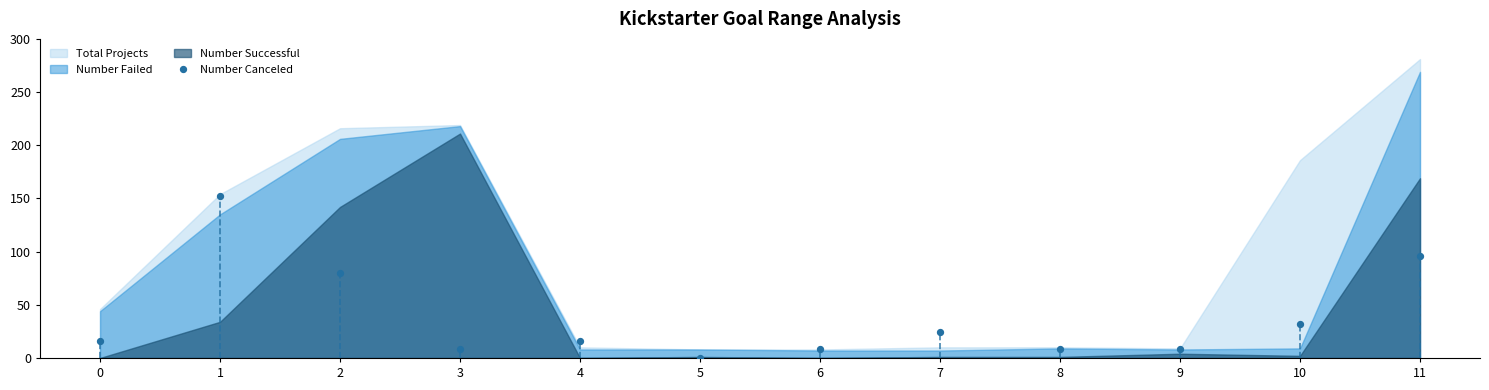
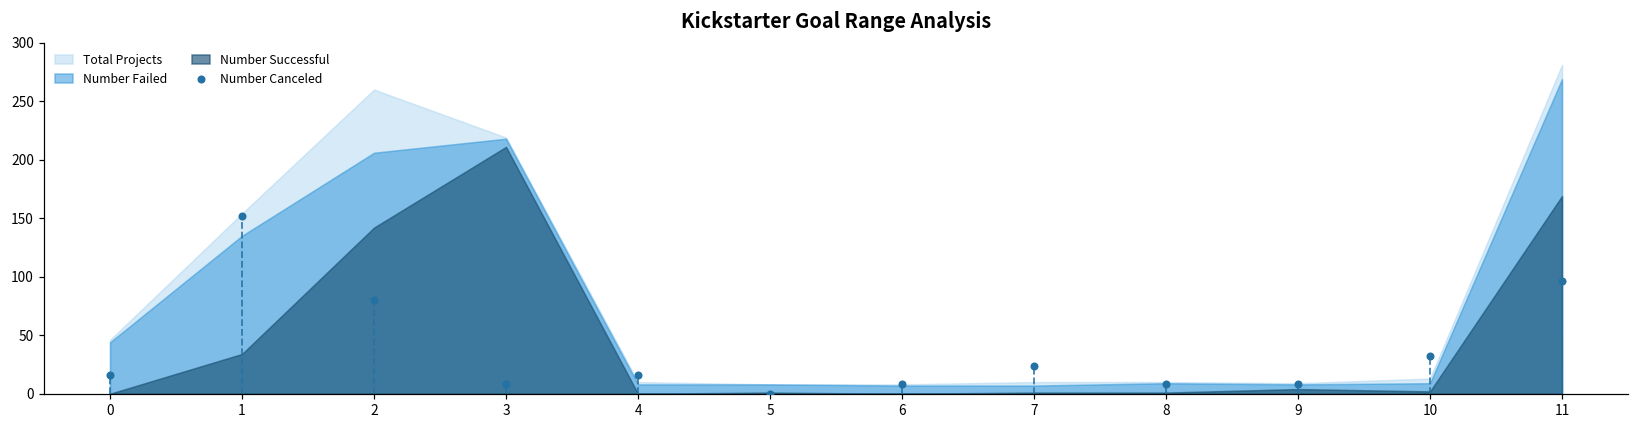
  {
    "Total Projects": {
-     "2": 216,
+     "2": 260,
      "7": 10,
-     "10": 186,
+     "10": 13,
      "11": 281
    },
    "Number Failed": {
      "1": 135,
      "2": 206,
      "7": 7,
      "10": 9,
      "11": 269
    }
  }
